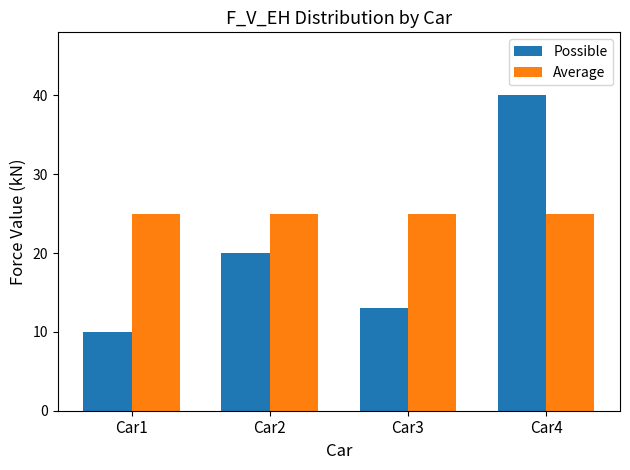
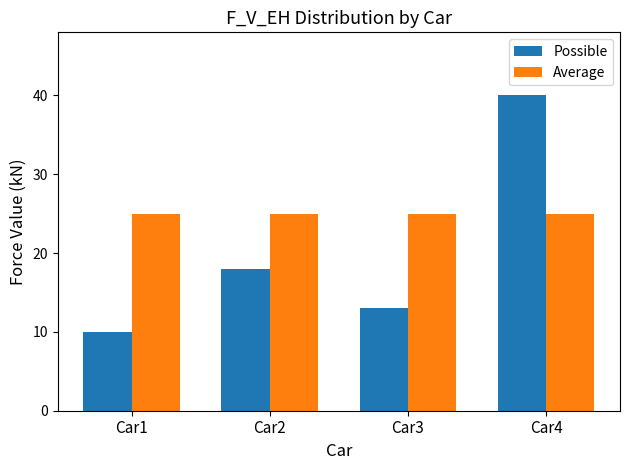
  {
    "Possible": {
      "Car1": 10,
-     "Car2": 20,
+     "Car2": 18,
      "Car3": 13,
      "Car4": 40
    },
    "Average": {
      "Car1": 25,
      "Car2": 25,
      "Car3": 25,
      "Car4": 25
    }
  }
